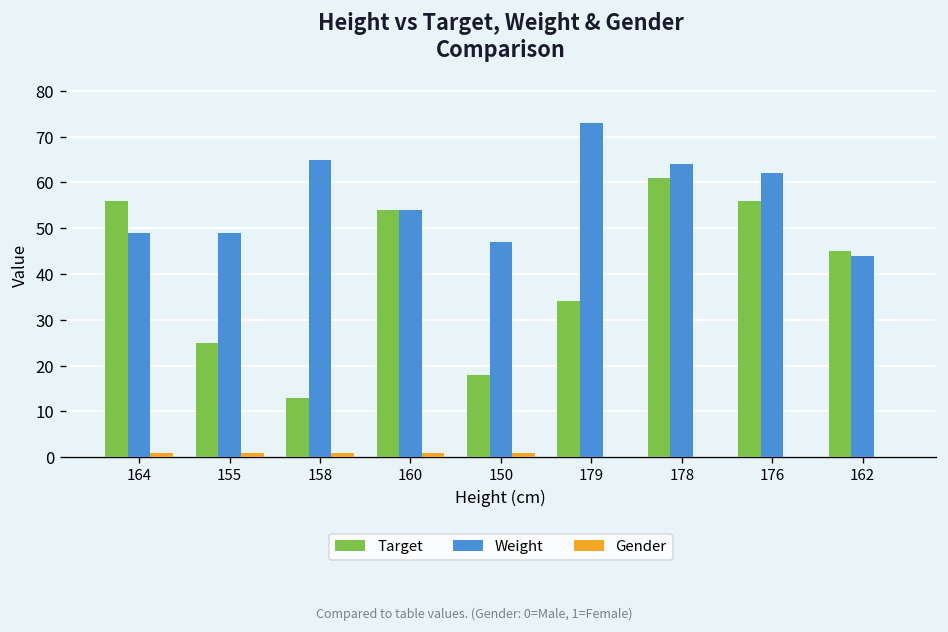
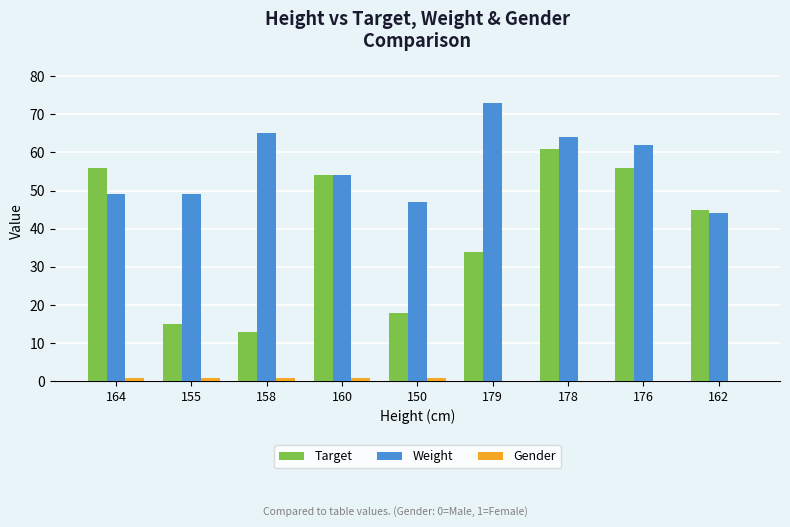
  {
    "Target": {
      "164": 56,
-     "155": 25,
+     "155": 15,
      "158": 13,
      "160": 54,
      "150": 18,
      "179": 34,
      "178": 61,
      "176": 56,
      "162": 45
    },
    "Weight": {
      "164": 49,
      "155": 49,
      "158": 65,
      "160": 54,
      "150": 47,
      "179": 73,
      "178": 64,
      "176": 62,
      "162": 44
    },
    "Gender": {
      "164": 1,
      "155": 1,
      "158": 1,
      "160": 1,
      "150": 1,
      "179": 0,
      "178": 0,
      "176": 0,
      "162": 0
    }
  }
